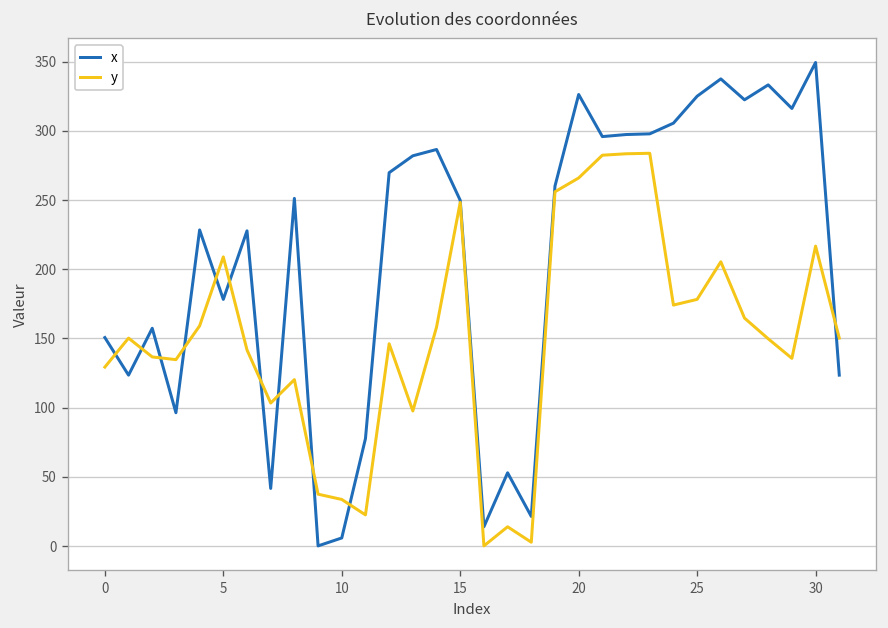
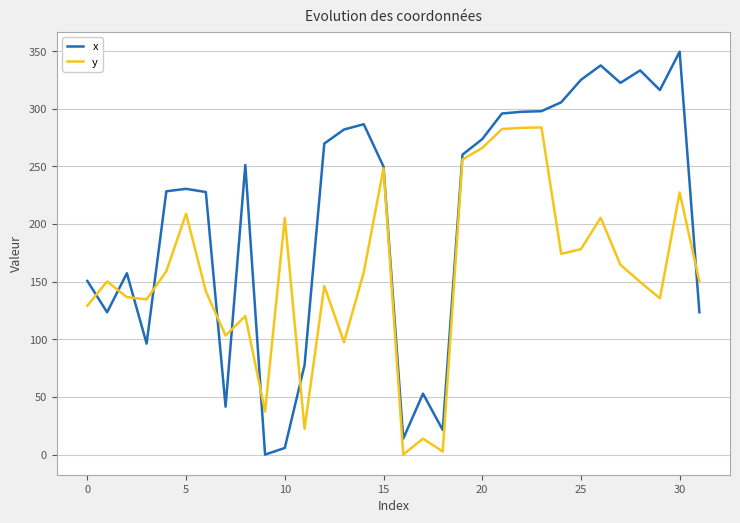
  {
    "x": {
      "0": 151,
-     "5": 178,
+     "5": 230,
      "10": 6,
-     "20": 326,
+     "20": 274,
      "25": 325,
      "30": 349
    },
    "y": {
      "0": 129,
      "5": 209,
-     "10": 34,
+     "10": 205,
      "20": 266,
      "25": 178,
-     "30": 217
+     "30": 227
    }
  }
